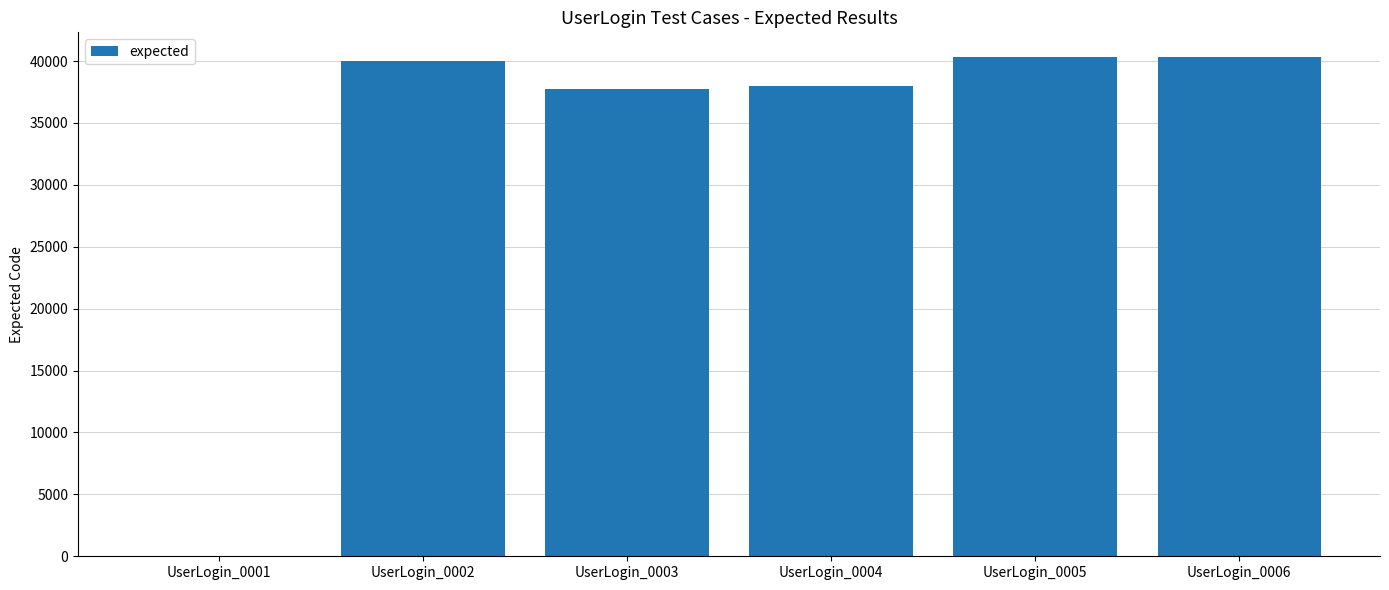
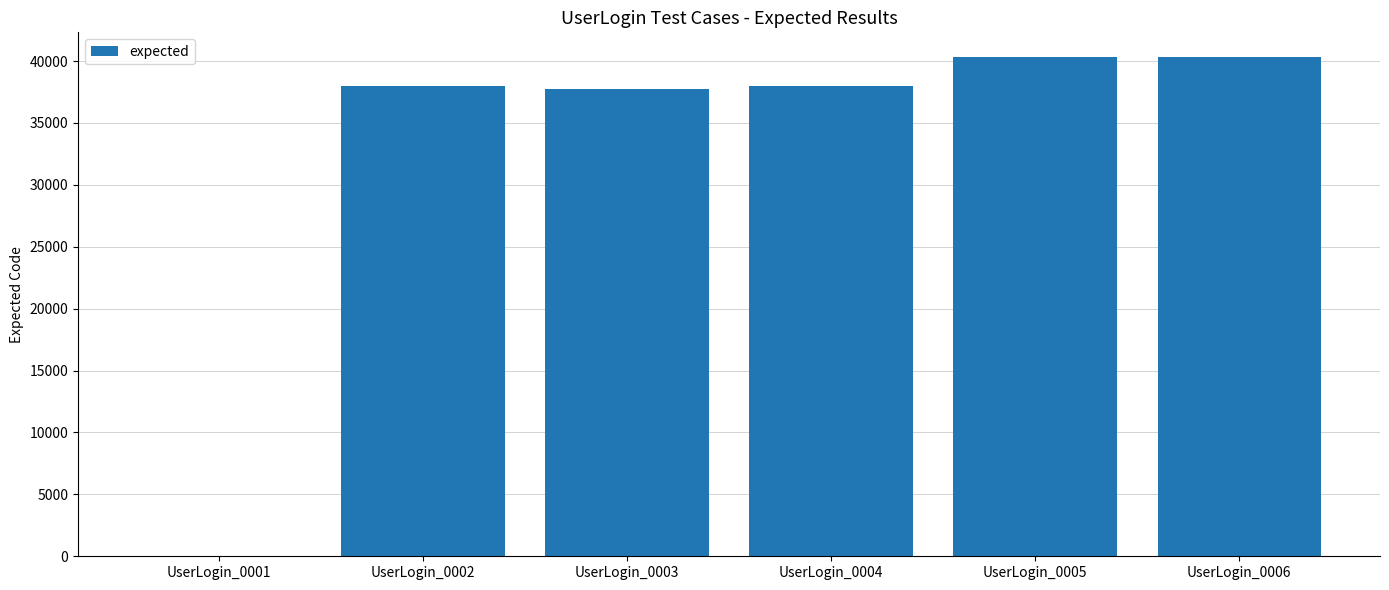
  {
    "UserLogin_0001": 0,
-   "UserLogin_0002": 40000,
+   "UserLogin_0002": 38000,
    "UserLogin_0003": 37800,
    "UserLogin_0004": 38000,
    "UserLogin_0005": 40300,
    "UserLogin_0006": 40300
  }
